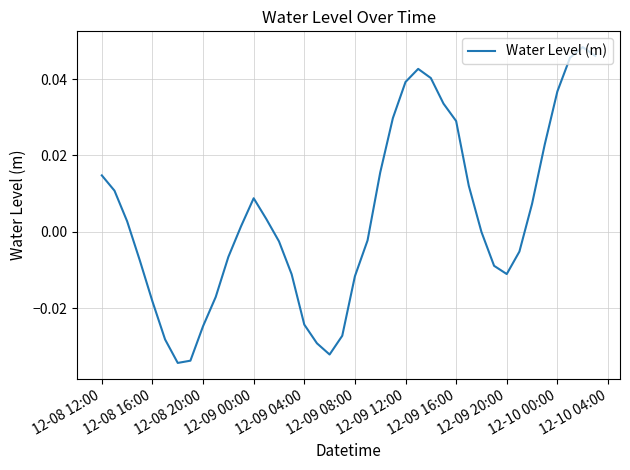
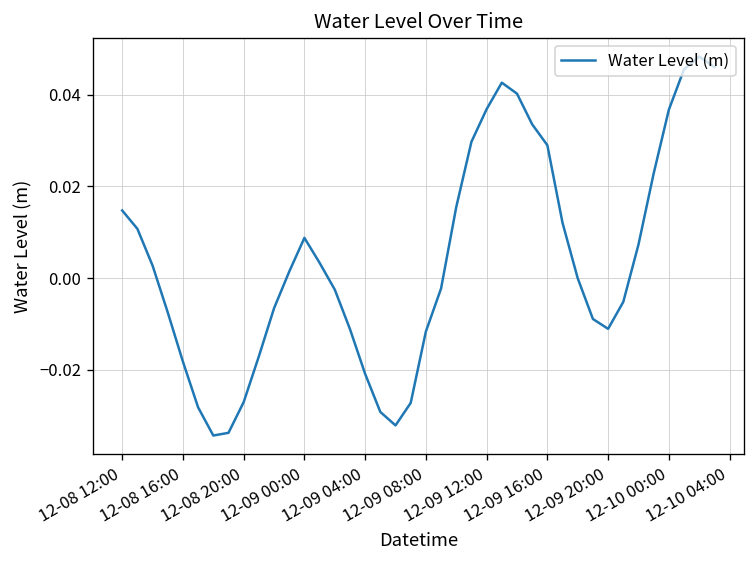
  {
    "12-08 12:00": 0.015,
    "12-08 16:00": -0.018,
-   "12-08 20:00": -0.025,
+   "12-08 20:00": -0.027,
    "12-09 00:00": 0.009,
-   "12-09 04:00": -0.024,
+   "12-09 04:00": -0.021,
    "12-09 08:00": -0.012,
-   "12-09 12:00": 0.039,
+   "12-09 12:00": 0.037,
    "12-09 16:00": 0.029,
    "12-09 20:00": -0.011,
    "12-10 00:00": 0.037
  }
